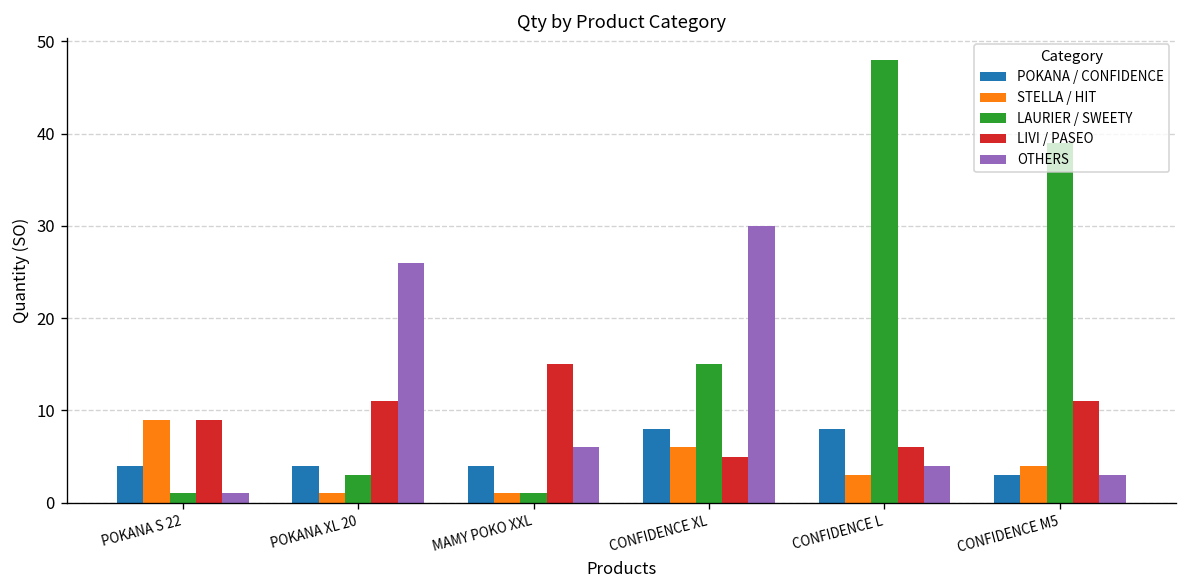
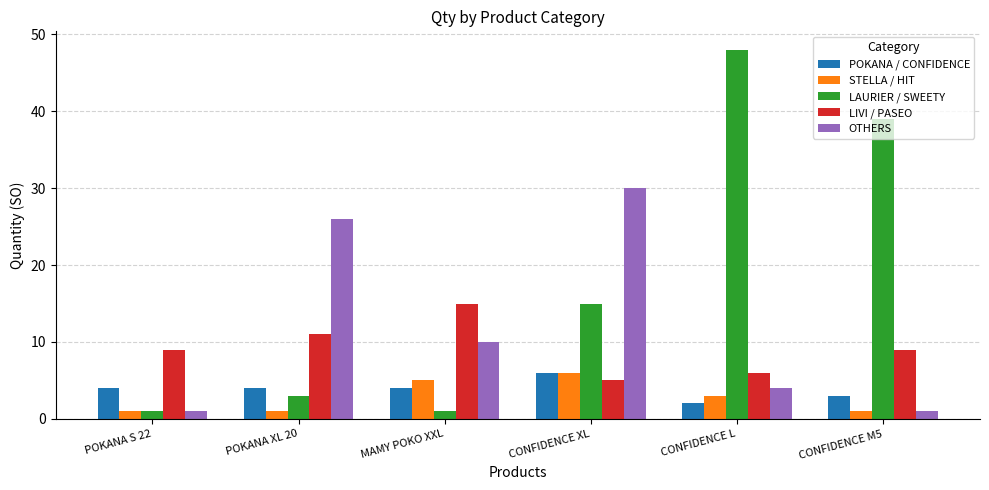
  {
    "POKANA / CONFIDENCE": {
      "POKANA S 22": 4,
      "POKANA XL 20": 4,
      "MAMY POKO XXL": 4,
-     "CONFIDENCE XL": 8,
-     "CONFIDENCE L": 8,
+     "CONFIDENCE XL": 6,
+     "CONFIDENCE L": 2,
      "CONFIDENCE M5": 3
    },
    "STELLA / HIT": {
-     "POKANA S 22": 9,
+     "POKANA S 22": 1,
      "POKANA XL 20": 1,
-     "MAMY POKO XXL": 1,
+     "MAMY POKO XXL": 5,
      "CONFIDENCE XL": 6,
      "CONFIDENCE L": 3,
-     "CONFIDENCE M5": 4
+     "CONFIDENCE M5": 1
    },
    "LAURIER / SWEETY": {
      "POKANA S 22": 1,
      "POKANA XL 20": 3,
      "MAMY POKO XXL": 1,
      "CONFIDENCE XL": 15,
      "CONFIDENCE L": 48
    },
    "LIVI / PASEO": {
      "POKANA S 22": 9,
      "POKANA XL 20": 11,
      "MAMY POKO XXL": 15,
      "CONFIDENCE XL": 5,
      "CONFIDENCE L": 6,
-     "CONFIDENCE M5": 11
+     "CONFIDENCE M5": 9
    },
    "OTHERS": {
      "POKANA S 22": 1,
      "POKANA XL 20": 26,
-     "MAMY POKO XXL": 6,
+     "MAMY POKO XXL": 10,
      "CONFIDENCE XL": 30,
      "CONFIDENCE L": 4,
-     "CONFIDENCE M5": 3
+     "CONFIDENCE M5": 1
    }
  }
